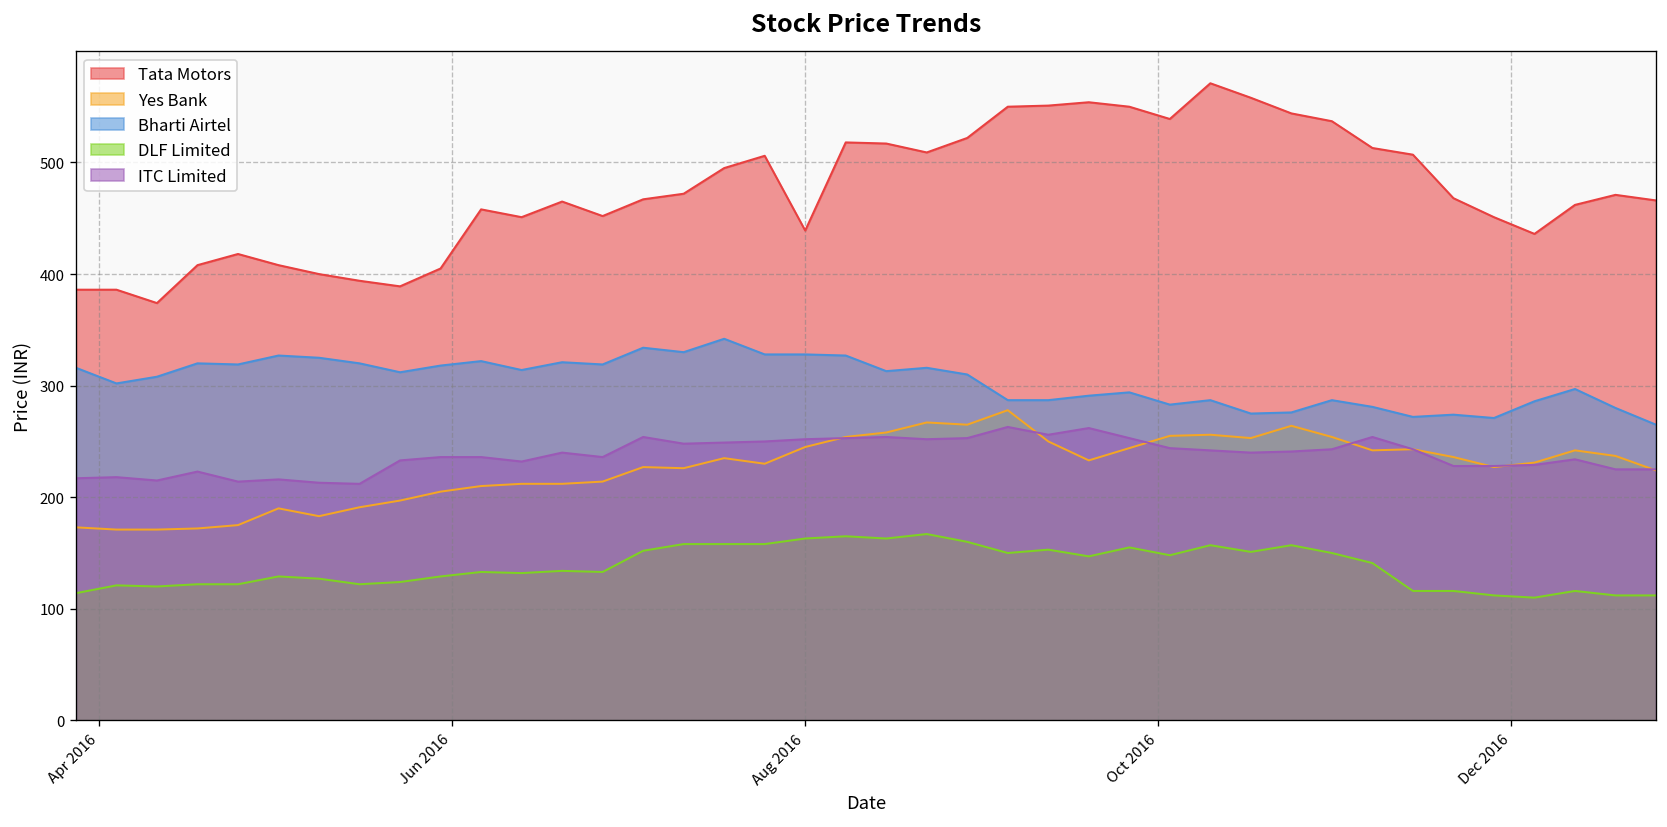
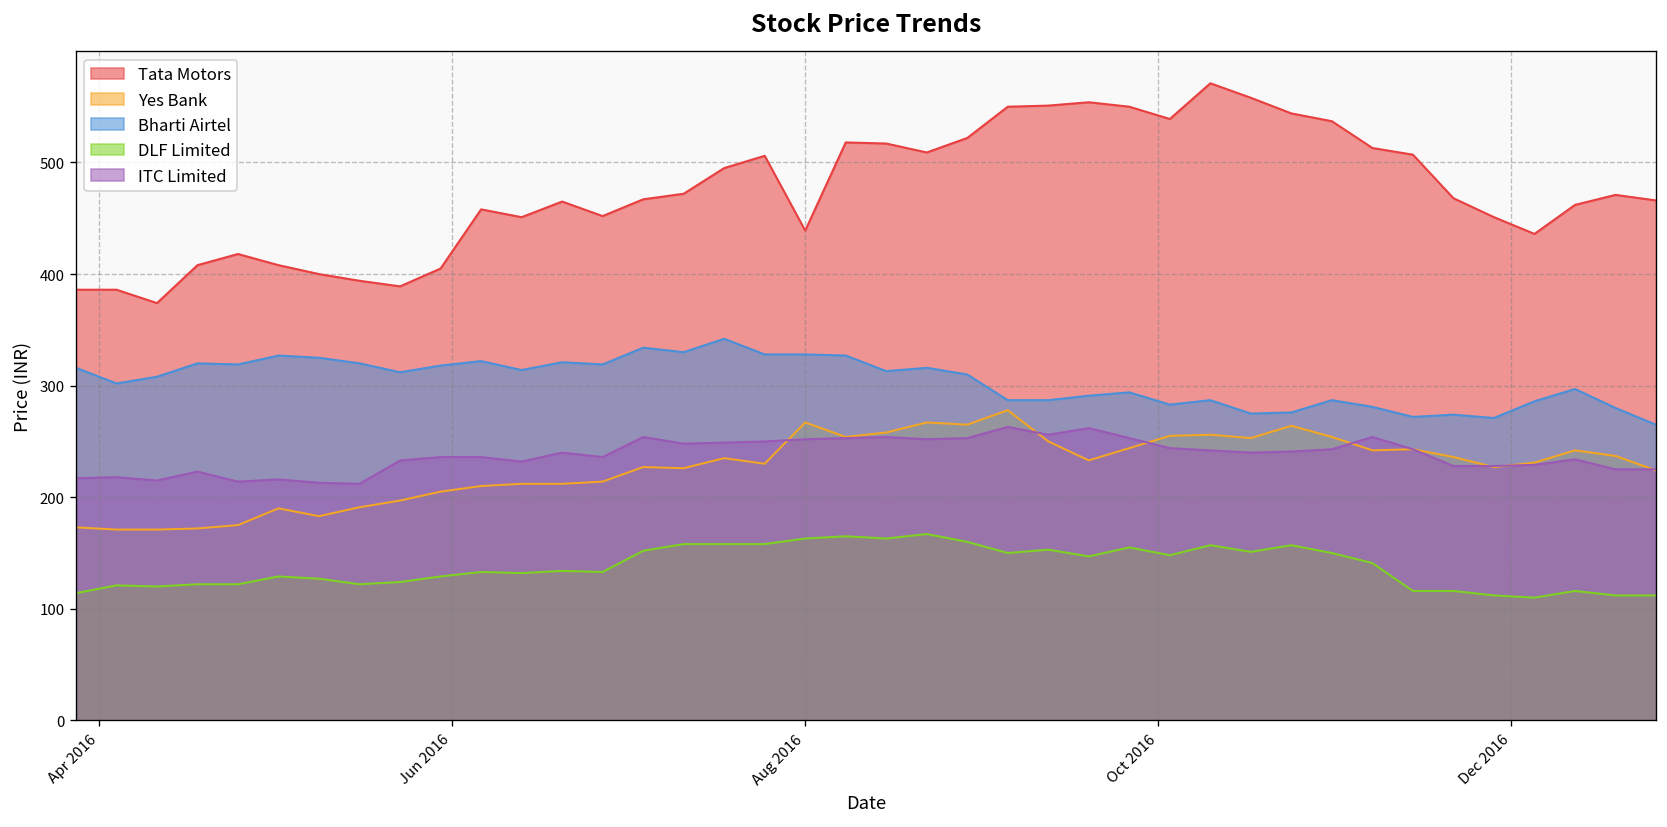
  {
    "Tata Motors": {
      "Aug 2016": 440
    },
    "Yes Bank": {
-     "Aug 2016": 250
+     "Aug 2016": 270
    },
    "Bharti Airtel": {
      "Aug 2016": 330
    },
    "DLF Limited": {
      "Aug 2016": 160
    },
    "ITC Limited": {
      "Aug 2016": 250
    }
  }
